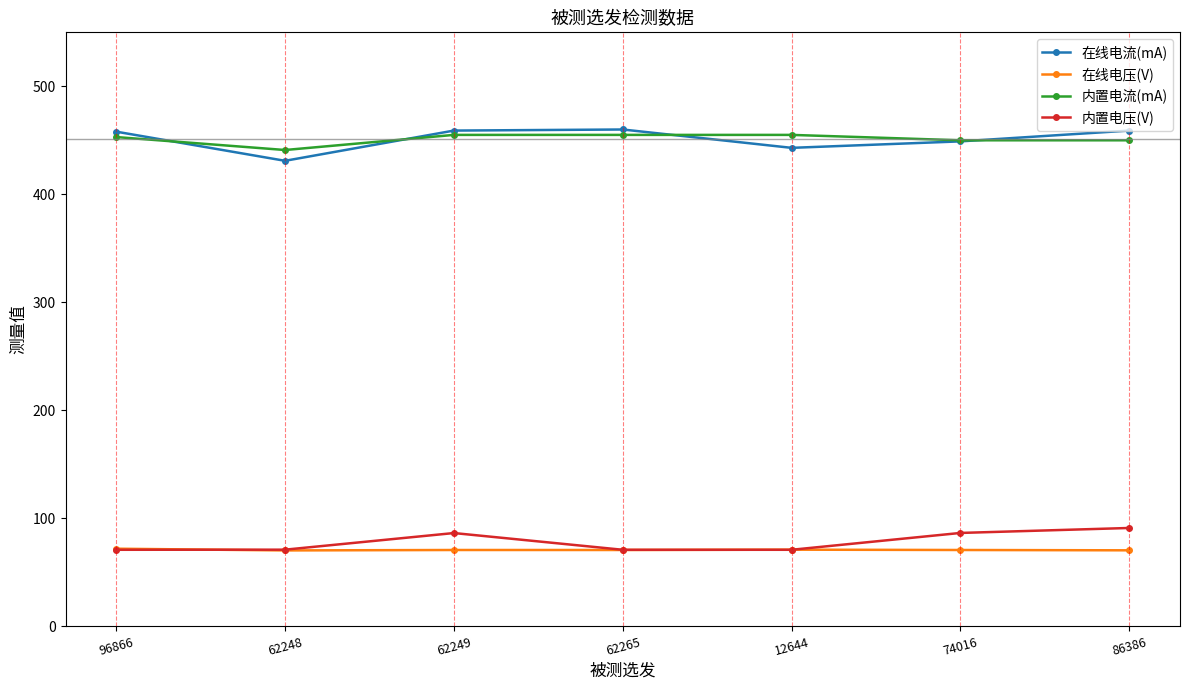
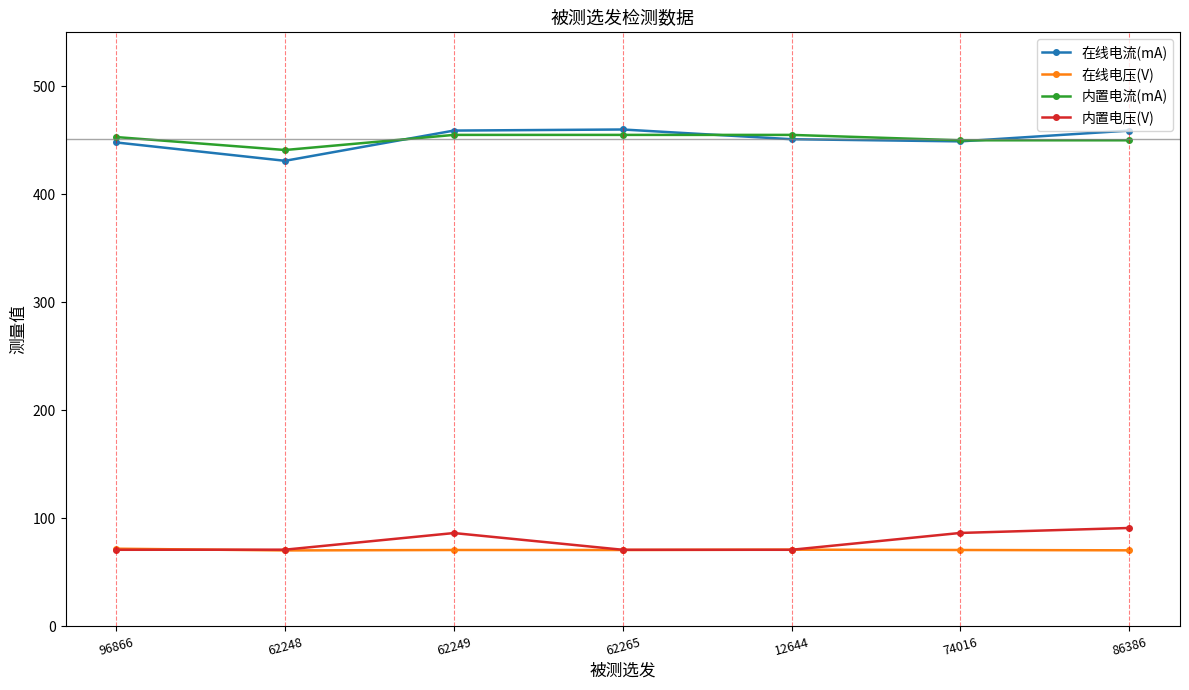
  {
    "在线电流(mA)": {
-     "96866": 458,
+     "96866": 448,
      "62248": 431,
      "62249": 459,
      "62265": 460,
-     "12644": 443
+     "12644": 451
    },
    "在线电压(V)": {
      "62249": 71,
      "74016": 71,
      "86386": 70
    },
    "内置电流(mA)": {
      "96866": 453,
      "62248": 441,
      "62249": 455,
      "62265": 455,
      "12644": 455,
      "86386": 450
    },
    "内置电压(V)": {
      "62249": 86,
      "74016": 86,
      "86386": 91
    }
  }
